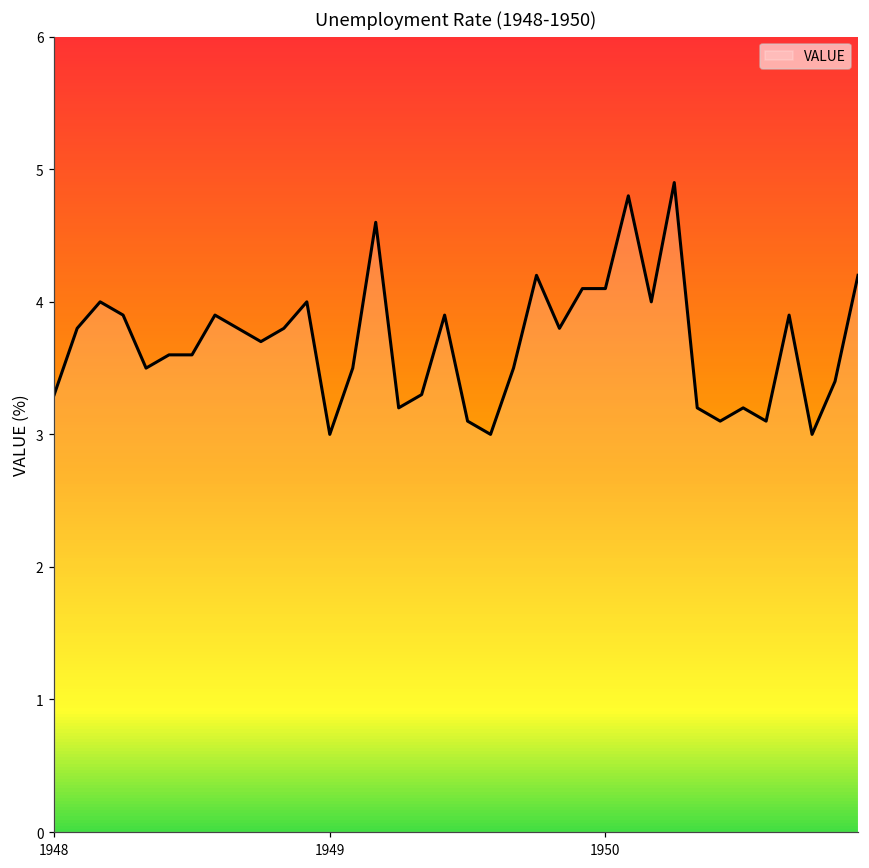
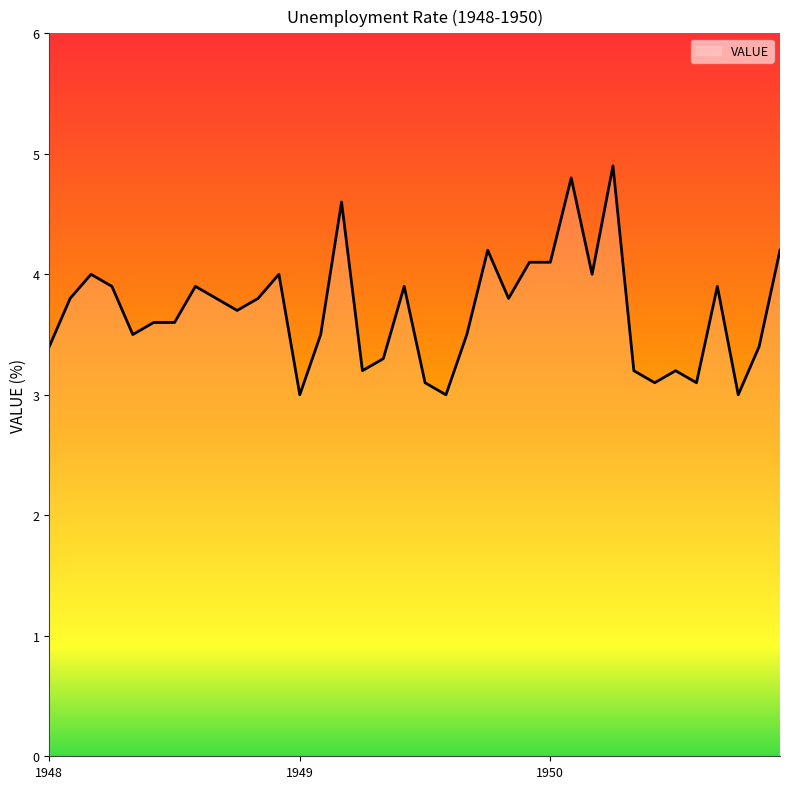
  {
-   "1948": 3.3,
+   "1948": 3.4,
    "1949": 3.0,
    "1950": 4.1
  }
